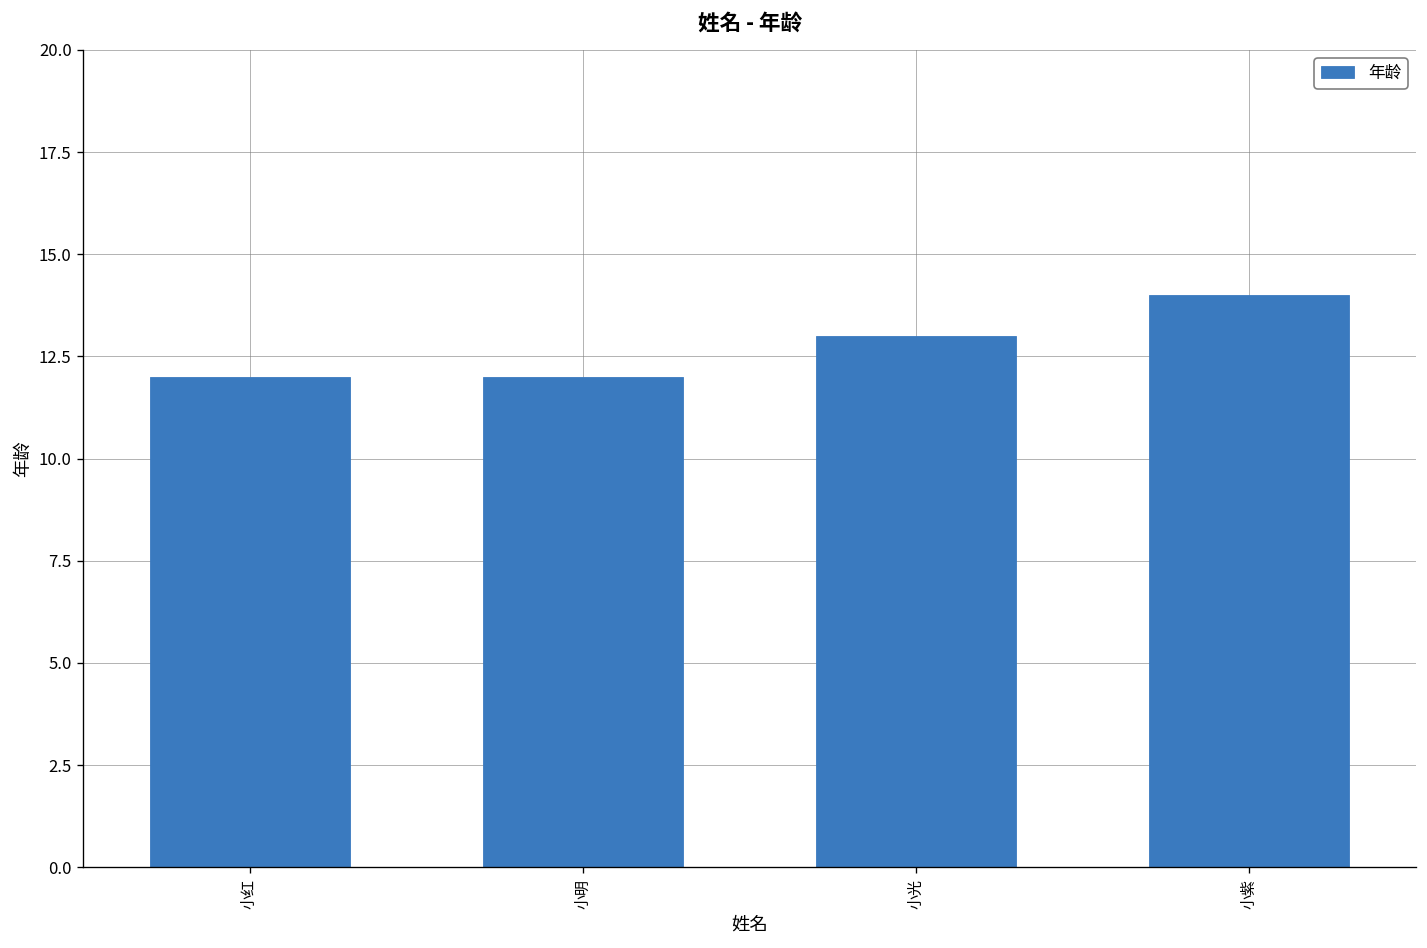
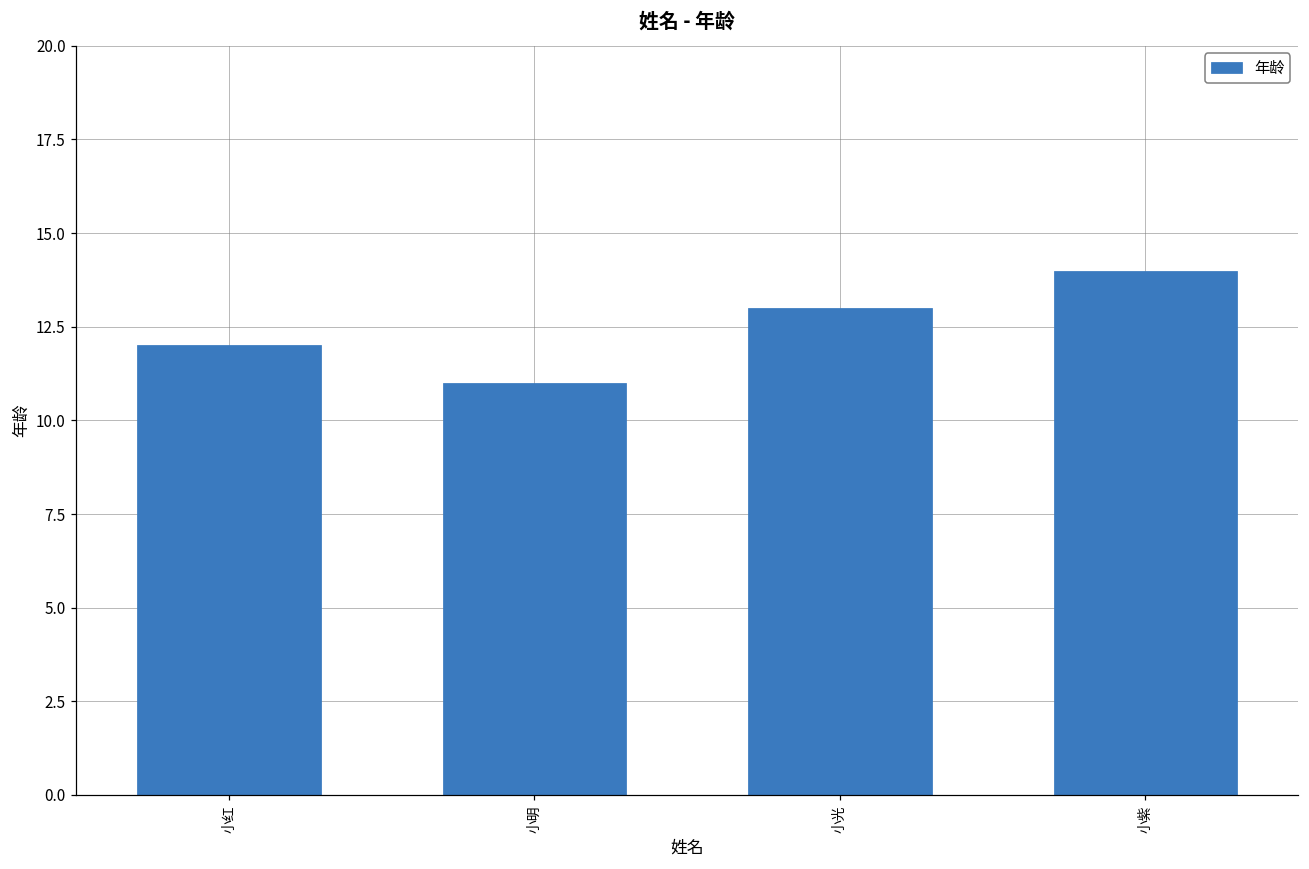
  {
    "小红": 12,
-   "小明": 12,
+   "小明": 11,
    "小光": 13,
    "小紫": 14
  }
